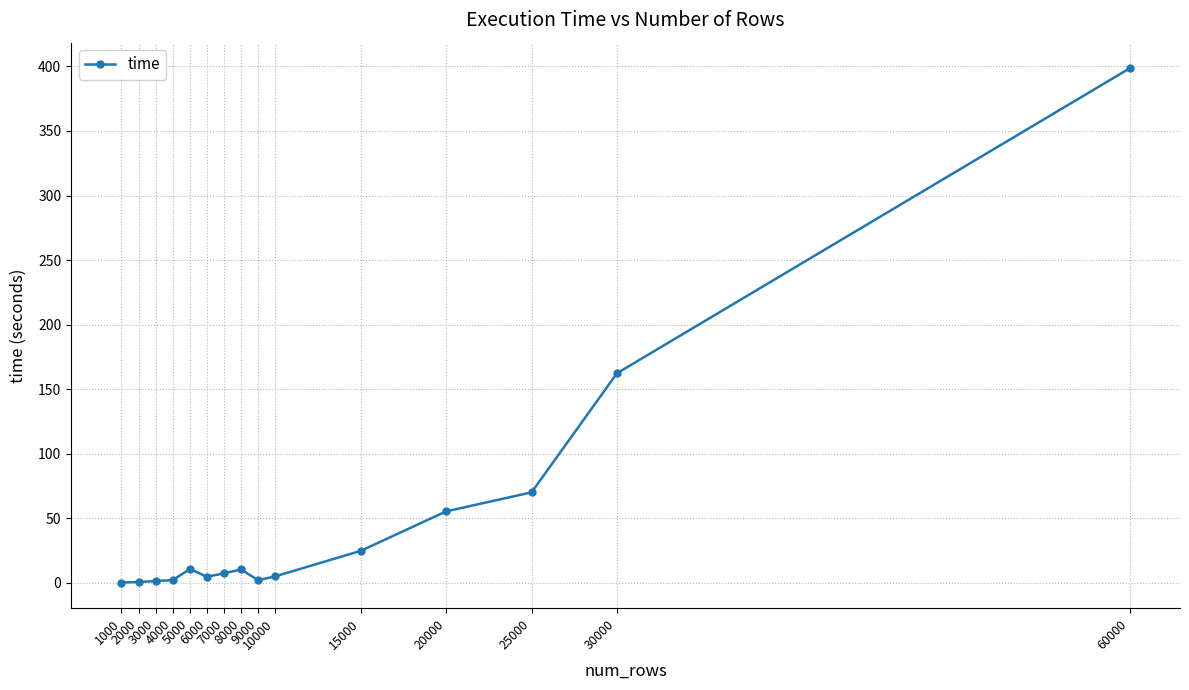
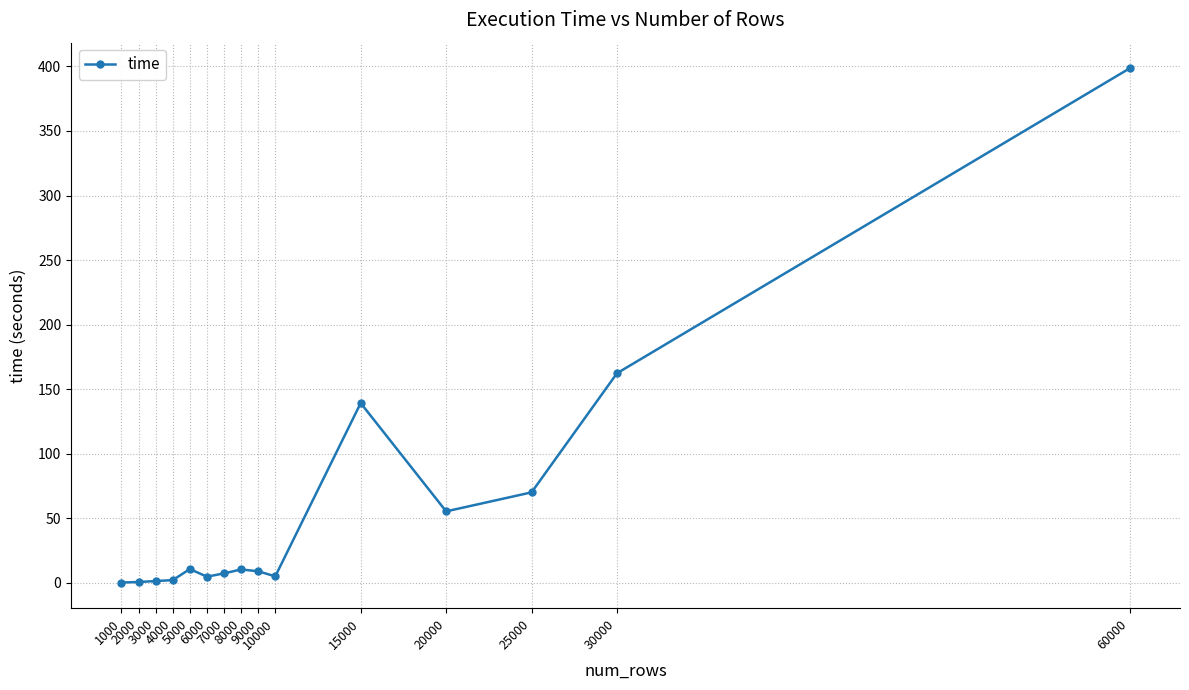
  {
    "1000": 0,
    "2000": 1,
    "3000": 1,
    "4000": 2,
    "5000": 11,
    "6000": 5,
    "7000": 7,
    "8000": 10,
-   "9000": 2,
+   "9000": 9,
    "10000": 5,
-   "15000": 25,
+   "15000": 139,
    "20000": 55,
    "25000": 70,
    "30000": 162,
    "60000": 398
  }
